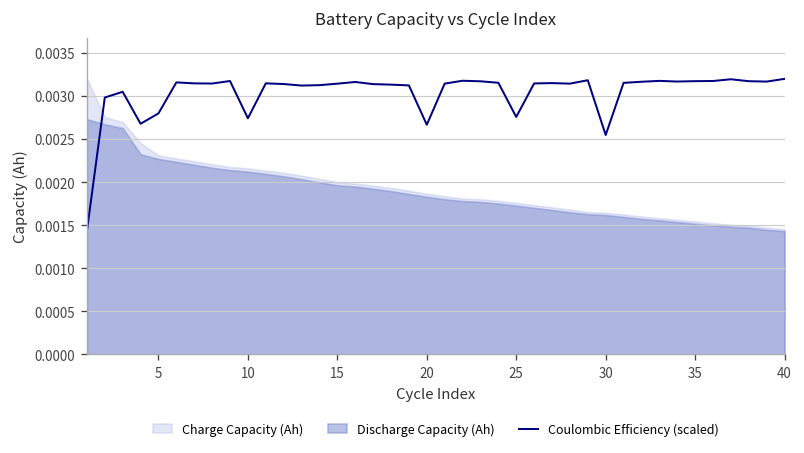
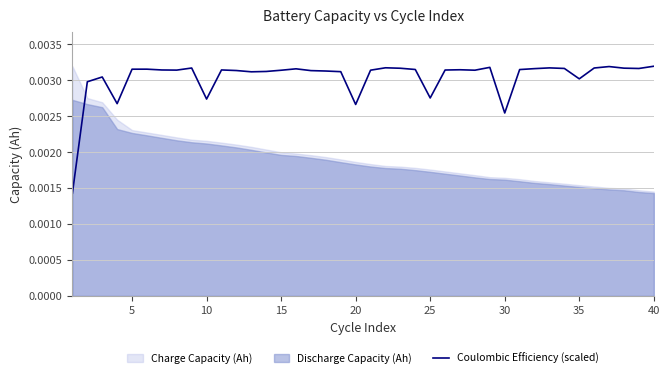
  {
    "Coulombic Efficiency (scaled)": {
-     "5": 0.0028,
+     "5": 0.0032,
      "10": 0.0027,
      "15": 0.0031,
      "20": 0.0027,
      "25": 0.0028,
      "30": 0.0025,
-     "35": 0.0032,
+     "35": 0.0030,
      "40": 0.0032
    },
    "Charge Capacity (Ah)": {
      "5": 0.0023,
      "10": 0.0022,
      "15": 0.0020
    },
    "Discharge Capacity (Ah)": {
      "5": 0.0023,
      "10": 0.0021,
      "15": 0.0020
    }
  }
